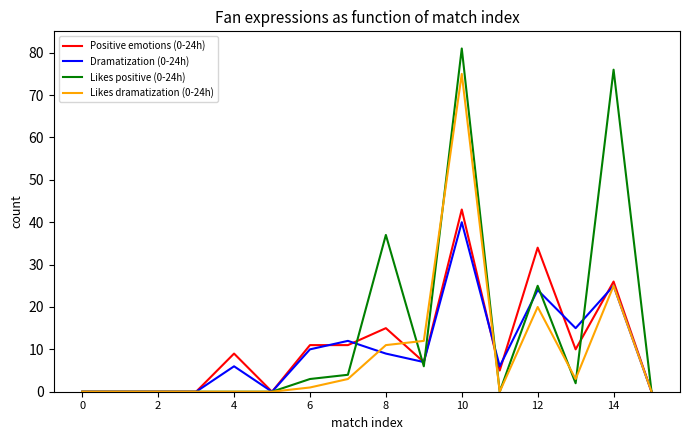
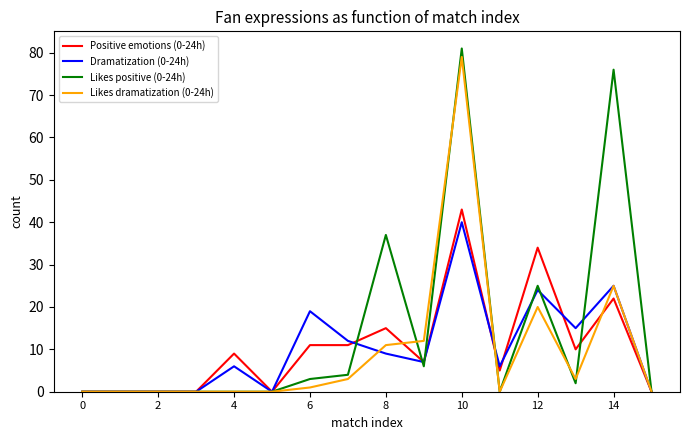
  {
    "Positive emotions (0-24h)": {
      "4": 9,
      "6": 11,
      "8": 15,
      "10": 43,
      "12": 34,
-     "14": 26
+     "14": 22
    },
    "Dramatization (0-24h)": {
      "4": 6,
-     "6": 10,
+     "6": 19,
      "8": 9,
      "10": 40,
      "12": 24
    },
    "Likes positive (0-24h)": {
      "6": 3,
      "8": 37,
      "10": 81,
      "12": 25,
      "14": 76
    },
    "Likes dramatization (0-24h)": {
      "6": 1,
      "8": 11,
-     "10": 75,
+     "10": 79,
      "12": 20
    }
  }
